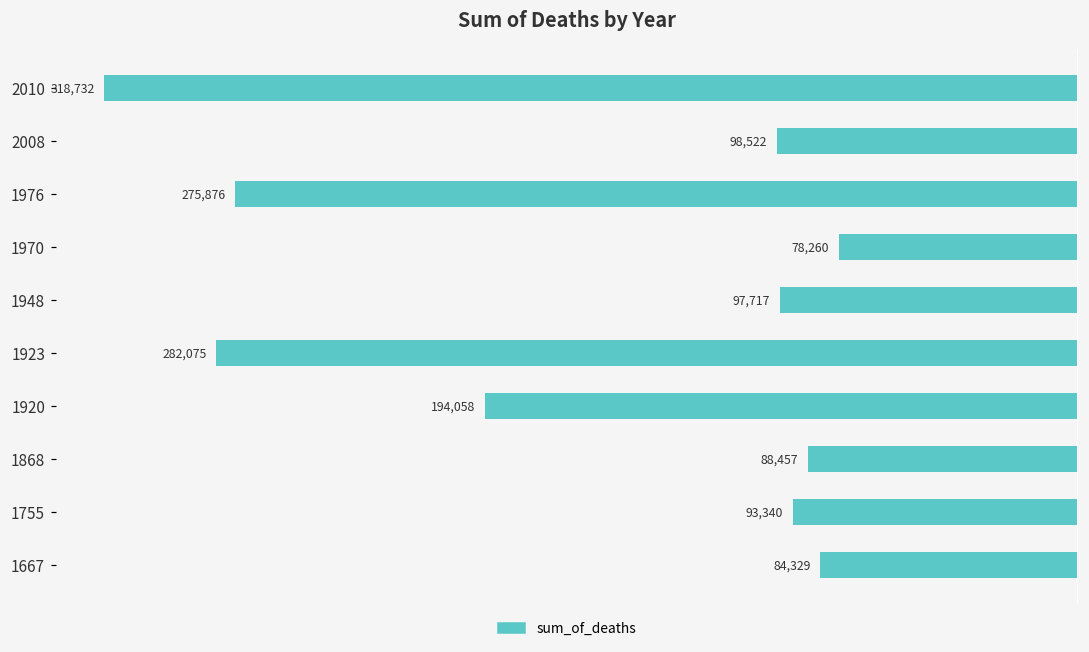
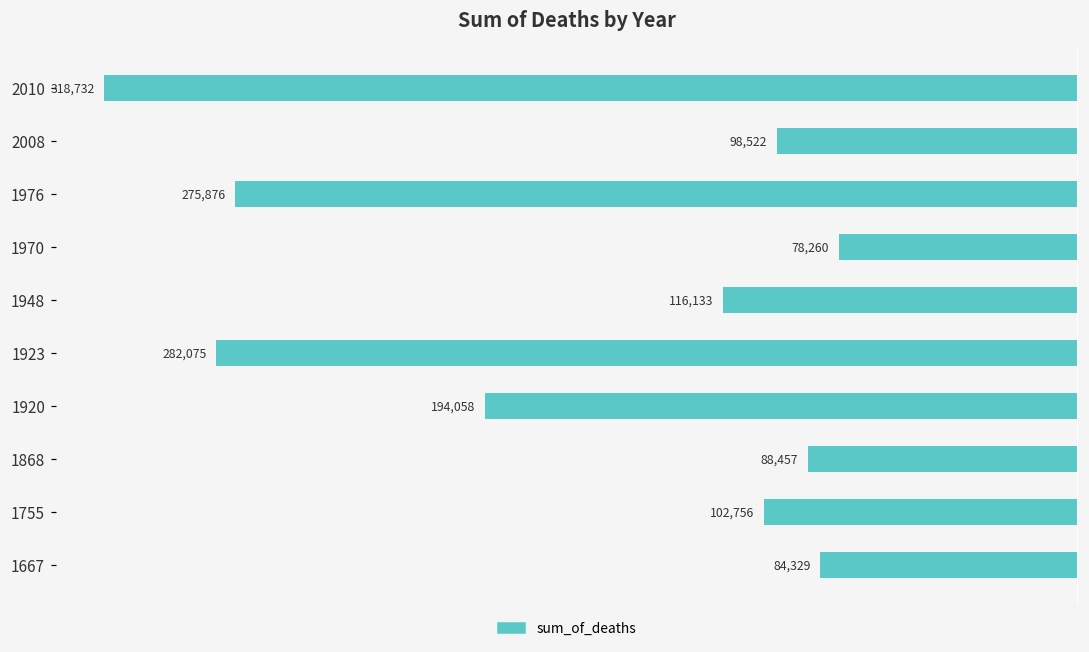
  {
-   "1948": "97,717",
-   "1755": "93,340"
+   "1948": "116,133",
+   "1755": "102,756"
  }
